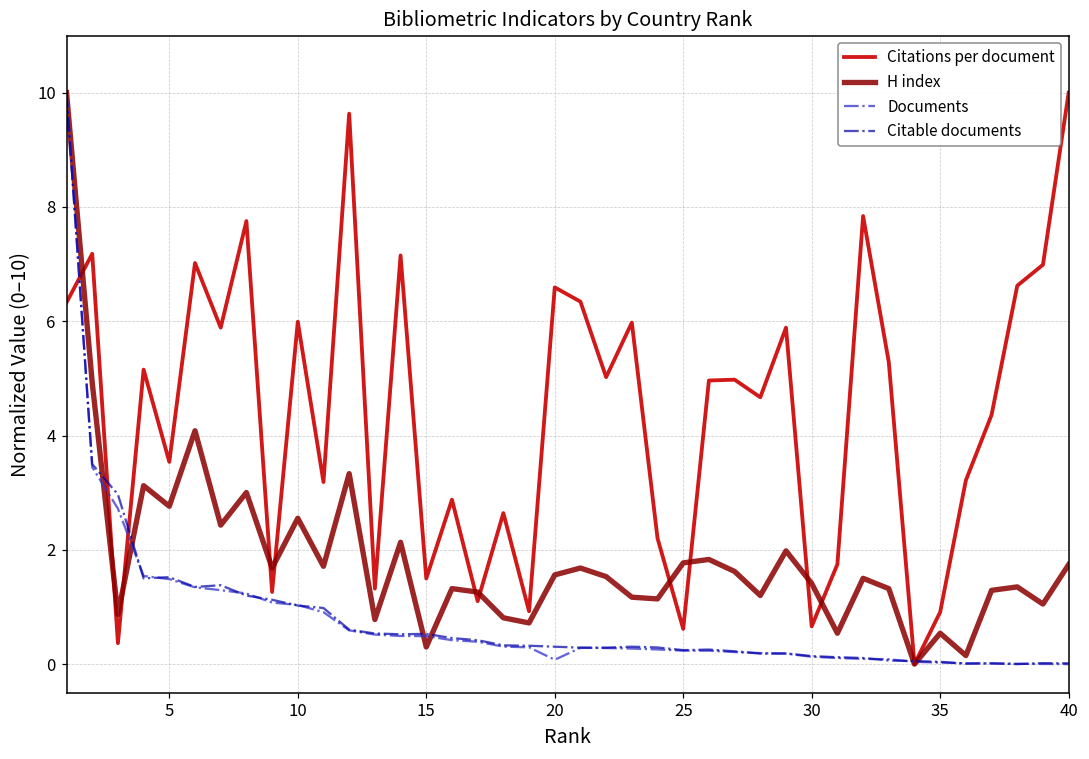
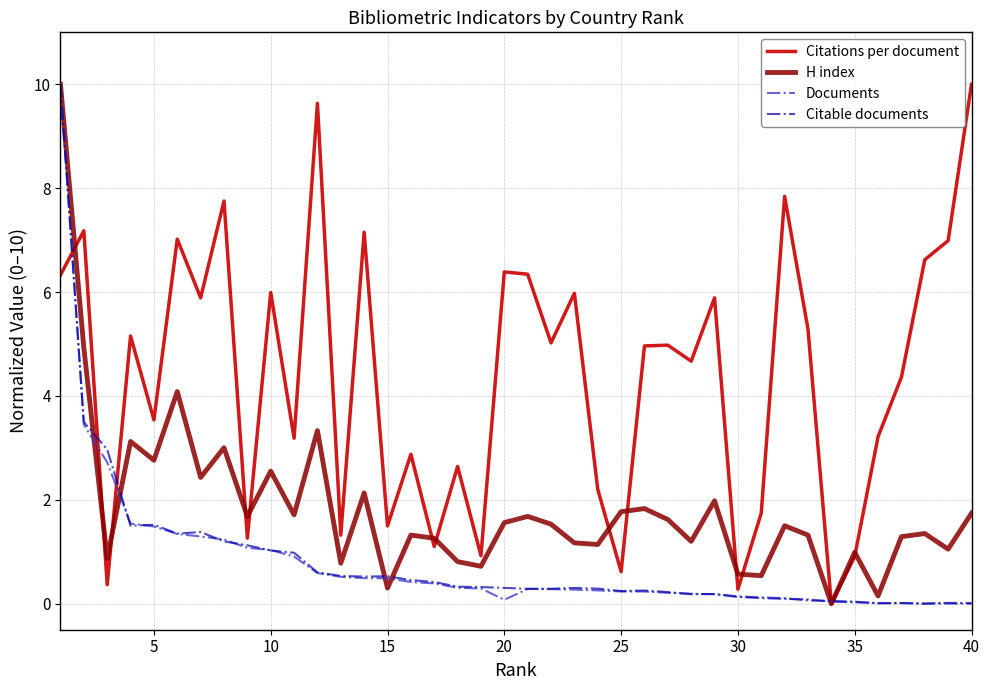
  {
    "Citations per document": {
      "5": 3.5,
      "10": 6.0,
      "15": 1.5,
-     "20": 6.6,
+     "20": 6.4,
      "25": 0.6,
-     "30": 0.7,
+     "30": 0.3,
      "35": 0.9,
      "40": 10.0
    },
    "H index": {
      "5": 2.8,
      "10": 2.6,
      "15": 0.3,
      "20": 1.6,
      "25": 1.8,
-     "30": 1.4,
-     "35": 0.5,
+     "30": 0.6,
+     "35": 1.0,
      "40": 1.7
    },
    "Documents": {
      "20": 0.1
    },
    "Citable documents": {
      "20": 0.3
    }
  }
